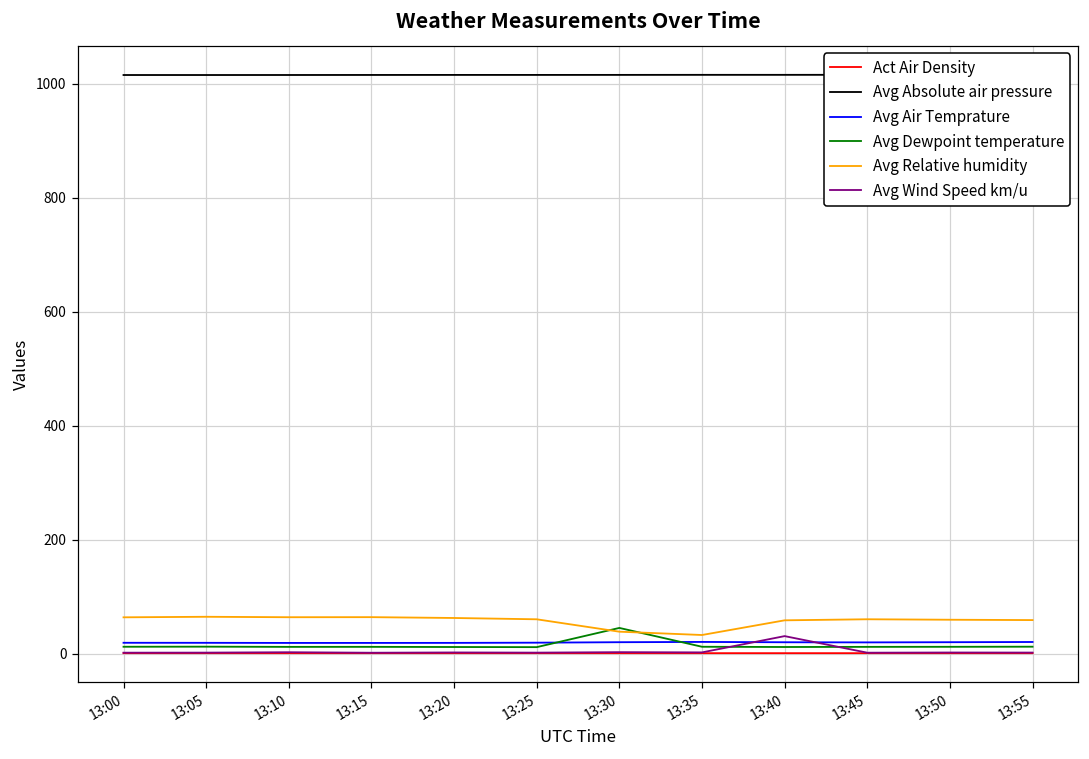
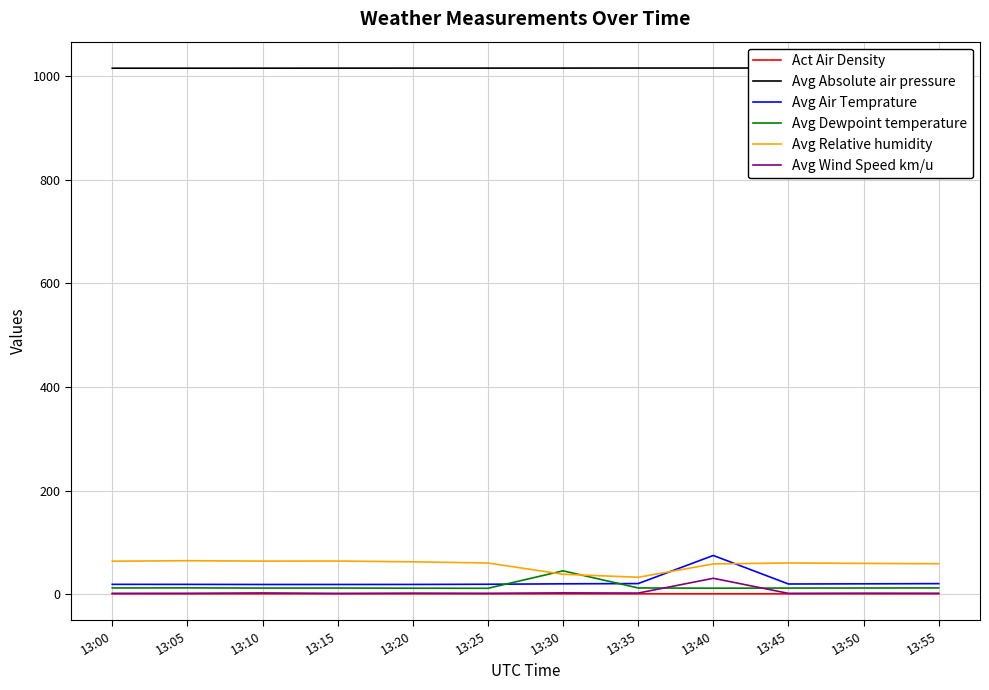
  {
    "Act Air Density": {
      "13:40": 0
    },
    "Avg Absolute air pressure": {
      "13:00": 1020,
      "13:05": 1020,
      "13:10": 1020,
      "13:15": 1020,
      "13:20": 1020,
      "13:25": 1020,
      "13:30": 1020,
      "13:35": 1020,
      "13:40": 1020
    },
    "Avg Air Temprature": {
      "13:00": 20,
      "13:05": 20,
      "13:10": 20,
      "13:15": 20,
      "13:20": 20,
      "13:25": 20,
      "13:30": 20,
      "13:35": 20,
-     "13:40": 20,
+     "13:40": 80,
      "13:45": 20,
      "13:50": 20,
      "13:55": 20
    },
    "Avg Dewpoint temperature": {
      "13:00": 10,
      "13:05": 10,
      "13:10": 10,
      "13:15": 10,
      "13:20": 10,
      "13:25": 10,
      "13:30": 50,
      "13:35": 10,
      "13:40": 10,
      "13:45": 10,
      "13:50": 10,
      "13:55": 10
    },
    "Avg Relative humidity": {
      "13:00": 60,
      "13:05": 70,
      "13:10": 60,
      "13:15": 60,
      "13:20": 60,
      "13:25": 60,
      "13:30": 40,
      "13:35": 30,
      "13:40": 60,
      "13:45": 60,
      "13:50": 60,
      "13:55": 60
    },
    "Avg Wind Speed km/u": {
      "13:40": 30
    }
  }
